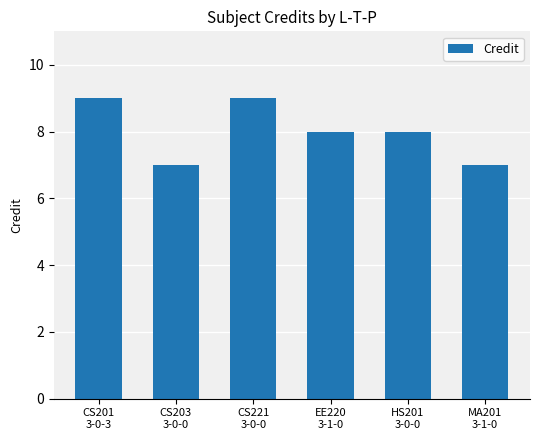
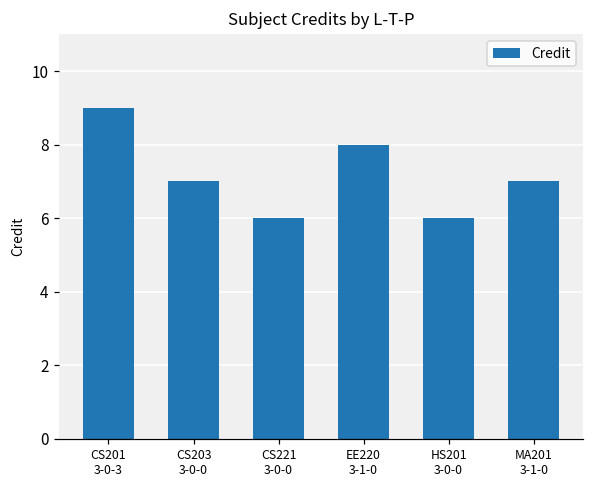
  {
    "CS201 3-0-3": 9,
    "CS203 3-0-0": 7,
-   "CS221 3-0-0": 9,
+   "CS221 3-0-0": 6,
    "EE220 3-1-0": 8,
-   "HS201 3-0-0": 8,
+   "HS201 3-0-0": 6,
    "MA201 3-1-0": 7
  }
